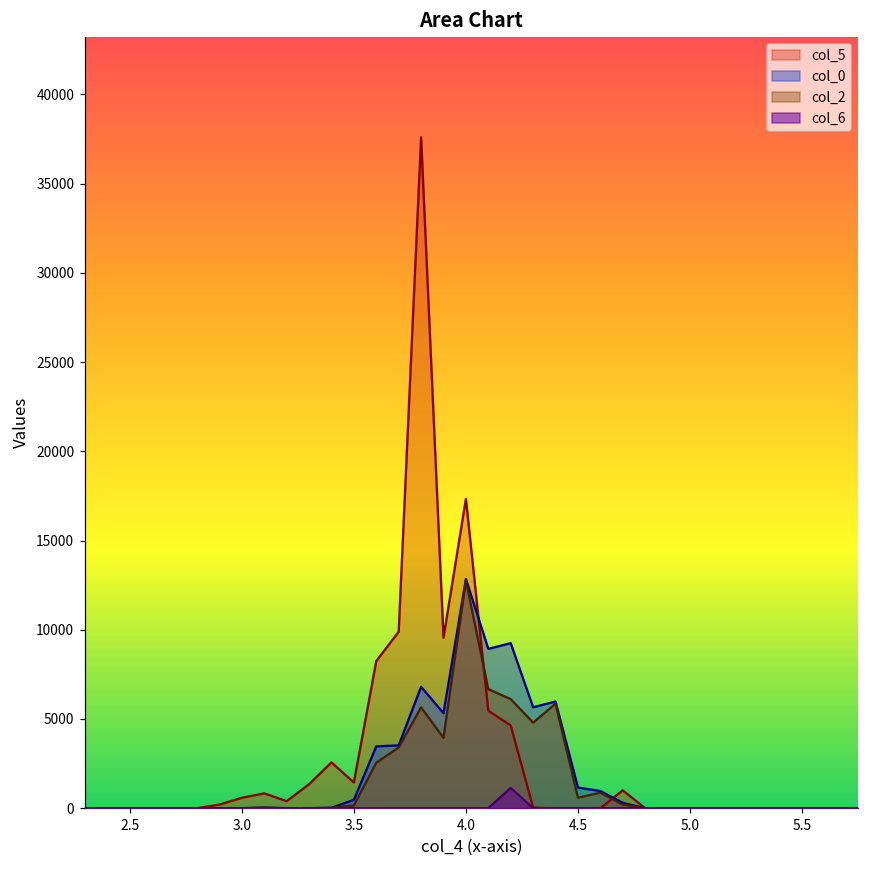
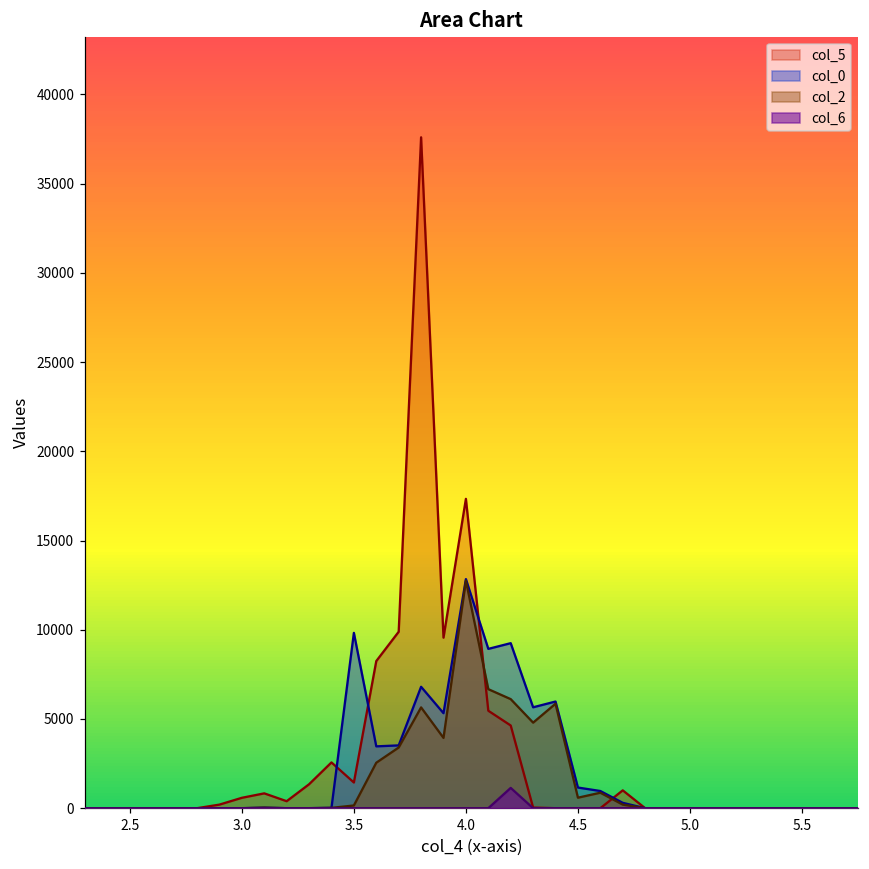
  {
    "col_0": {
-     "3.5": 500,
+     "3.5": 9800,
      "4.5": 1200
    },
    "col_6": {
      "4.0": 0
    }
  }
